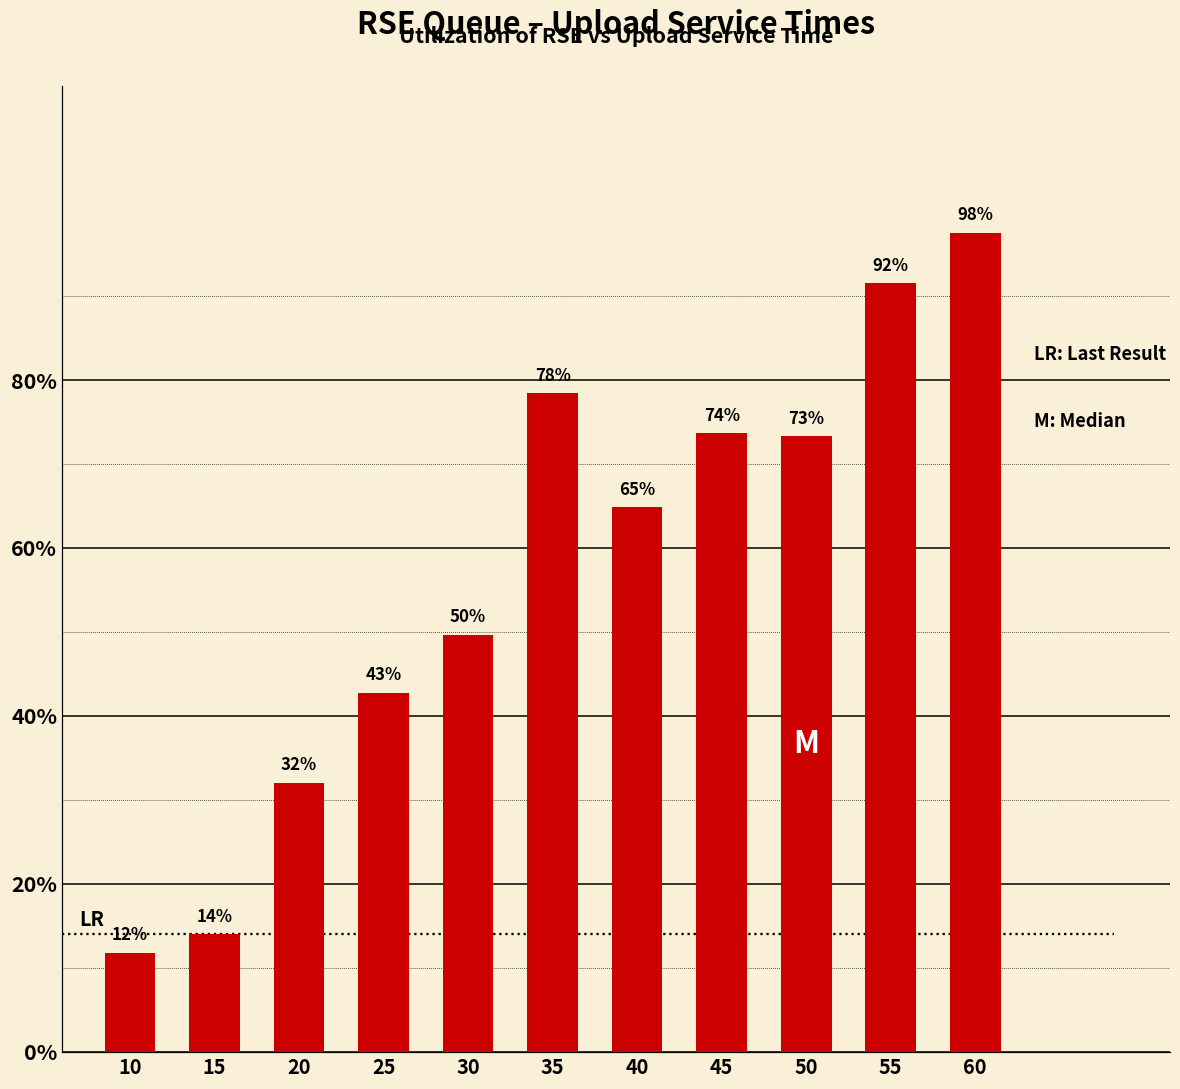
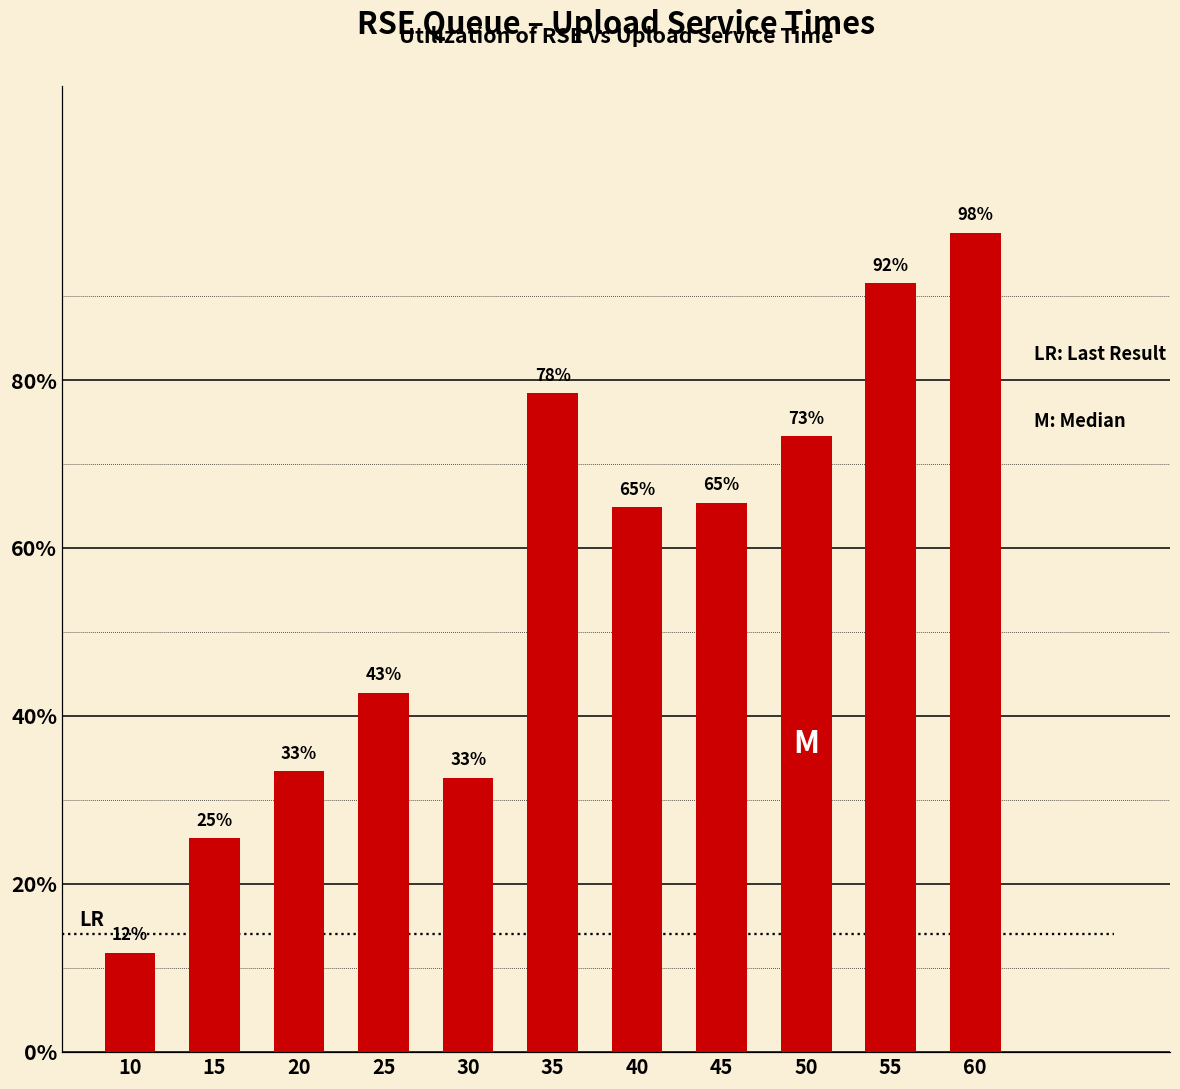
  {
    "10": "12%",
-   "15": "14%",
-   "20": "32%",
+   "15": "25%",
+   "20": "33%",
    "25": "43%",
-   "30": "50%",
+   "30": "33%",
    "35": "78%",
    "40": "65%",
-   "45": "74%",
+   "45": "65%",
    "50": "73%",
    "55": "92%",
    "60": "98%"
  }
